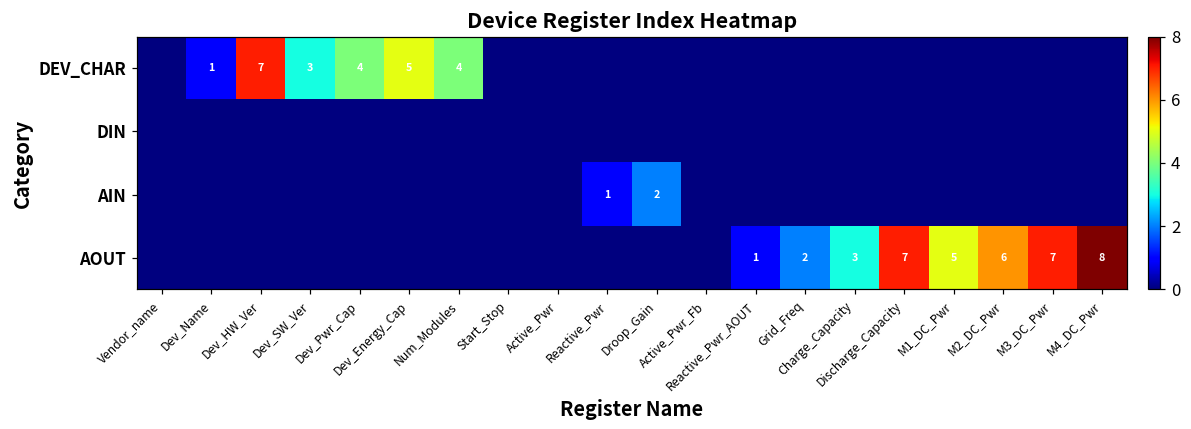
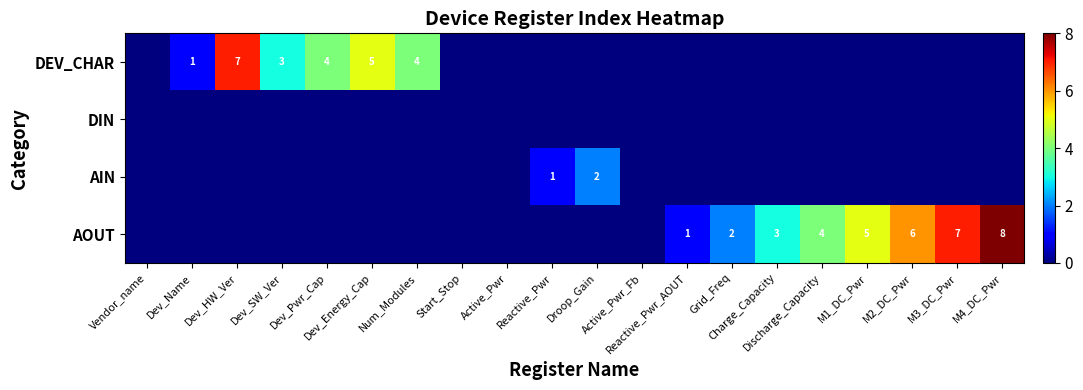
  {
    "DEV_CHAR": {
      "Dev_Name": 1,
      "Dev_HW_Ver": 7,
      "Dev_SW_Ver": 3,
      "Dev_Pwr_Cap": 4,
      "Dev_Energy_Cap": 5,
      "Num_Modules": 4
    },
    "AIN": {
      "Reactive_Pwr": 1,
      "Droop_Gain": 2
    },
    "AOUT": {
      "Reactive_Pwr_AOUT": 1,
      "Grid_Freq": 2,
      "Charge_Capacity": 3,
-     "Discharge_Capacity": 7,
+     "Discharge_Capacity": 4,
      "M1_DC_Pwr": 5,
      "M2_DC_Pwr": 6,
      "M3_DC_Pwr": 7,
      "M4_DC_Pwr": 8
    }
  }
